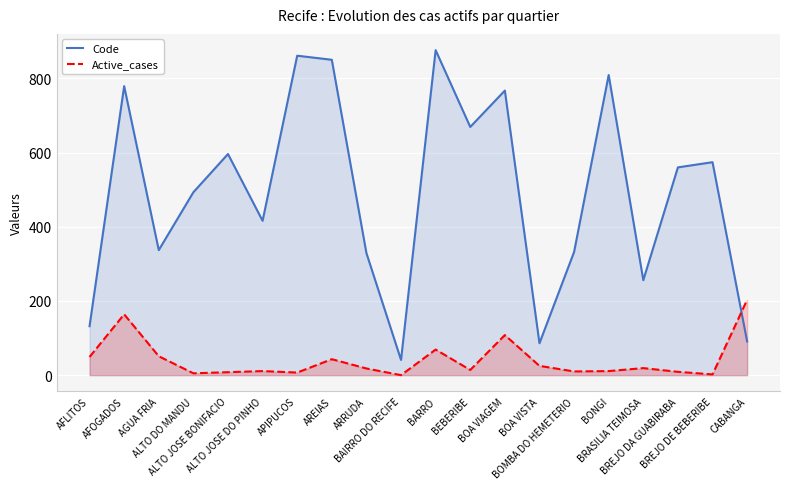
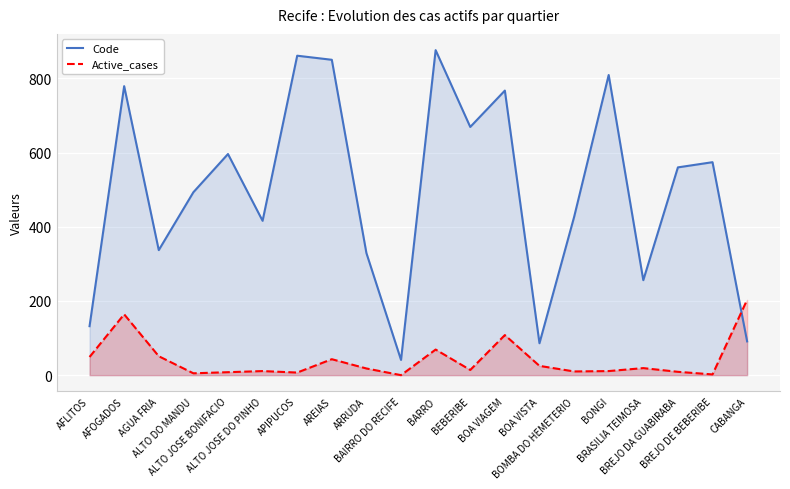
  {
    "Code": {
      "AFLITOS": 130,
      "AFOGADOS": 780,
      "AGUA FRIA": 340,
      "ALTO DO MANDU": 490,
      "ALTO JOSE BONIFACIO": 600,
      "ALTO JOSE DO PINHO": 420,
      "APIPUCOS": 860,
      "AREIAS": 850,
      "ARRUDA": 330,
      "BAIRRO DO RECIFE": 40,
      "BARRO": 880,
      "BEBERIBE": 670,
      "BOA VIAGEM": 770,
      "BOA VISTA": 90,
-     "BOMBA DO HEMETERIO": 330,
+     "BOMBA DO HEMETERIO": 430,
      "BONGI": 810,
      "BRASILIA TEIMOSA": 260,
      "BREJO DA GUABIRABA": 560,
      "BREJO DE BEBERIBE": 570,
      "CABANGA": 90
    },
    "Active_cases": {
      "AFLITOS": 50,
      "AFOGADOS": 160,
      "AGUA FRIA": 50,
      "ALTO DO MANDU": 10,
      "ALTO JOSE BONIFACIO": 10,
      "ALTO JOSE DO PINHO": 10,
      "APIPUCOS": 10,
      "AREIAS": 40,
      "ARRUDA": 20,
      "BAIRRO DO RECIFE": 0,
      "BARRO": 70,
      "BEBERIBE": 10,
      "BOA VIAGEM": 110,
      "BOA VISTA": 30,
      "BOMBA DO HEMETERIO": 10,
      "BONGI": 10,
      "BRASILIA TEIMOSA": 20,
      "BREJO DA GUABIRABA": 10,
      "BREJO DE BEBERIBE": 0,
      "CABANGA": 200
    }
  }
